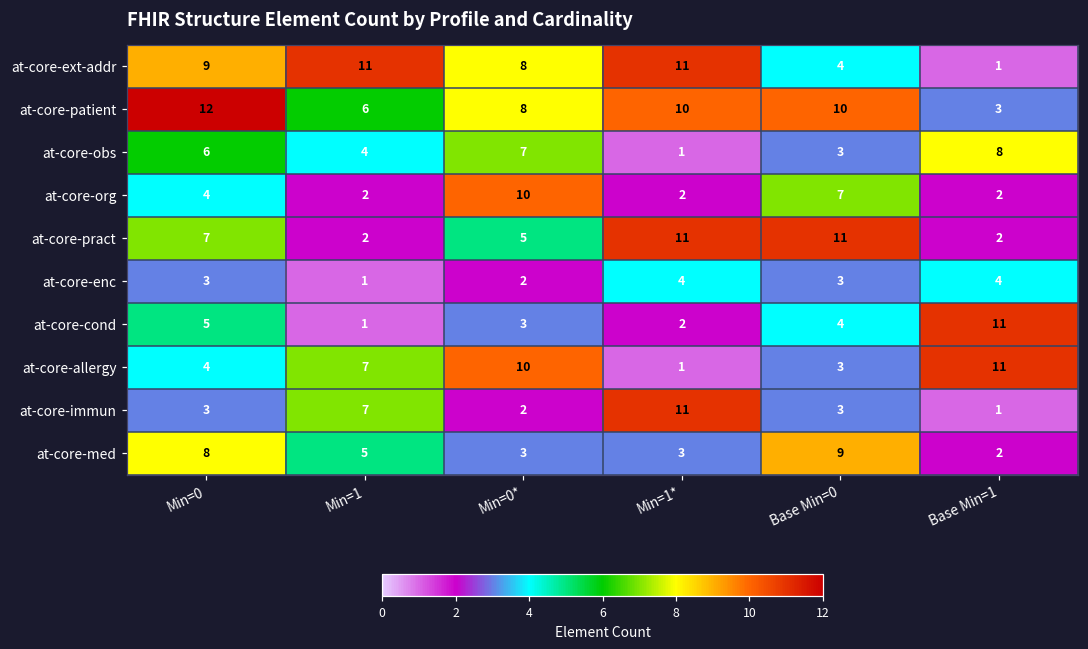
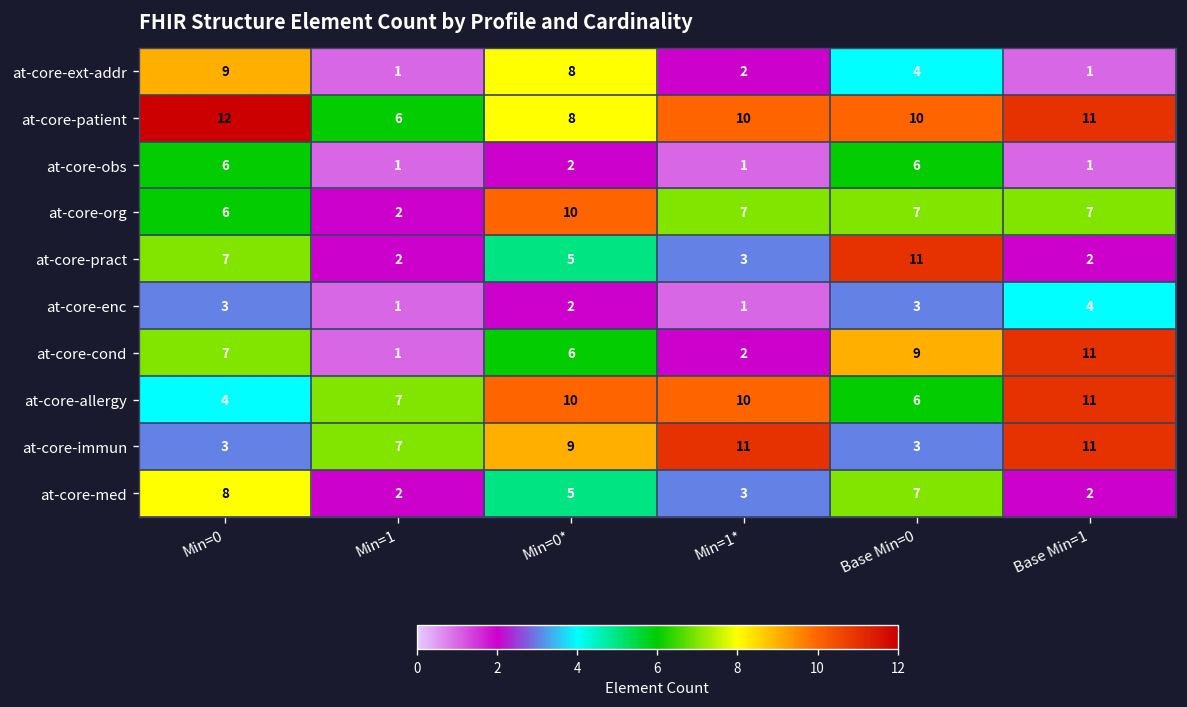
  {
    "at-core-ext-addr": {
      "Min=0": 9,
-     "Min=1": 11,
+     "Min=1": 1,
      "Min=0*": 8,
-     "Min=1*": 11,
+     "Min=1*": 2,
      "Base Min=0": 4,
      "Base Min=1": 1
    },
    "at-core-patient": {
      "Min=0": 12,
      "Min=1": 6,
      "Min=0*": 8,
      "Min=1*": 10,
      "Base Min=0": 10,
-     "Base Min=1": 3
+     "Base Min=1": 11
    },
    "at-core-obs": {
      "Min=0": 6,
-     "Min=1": 4,
-     "Min=0*": 7,
+     "Min=1": 1,
+     "Min=0*": 2,
      "Min=1*": 1,
-     "Base Min=0": 3,
-     "Base Min=1": 8
+     "Base Min=0": 6,
+     "Base Min=1": 1
    },
    "at-core-org": {
-     "Min=0": 4,
+     "Min=0": 6,
      "Min=1": 2,
      "Min=0*": 10,
-     "Min=1*": 2,
+     "Min=1*": 7,
      "Base Min=0": 7,
-     "Base Min=1": 2
+     "Base Min=1": 7
    },
    "at-core-pract": {
      "Min=0": 7,
      "Min=1": 2,
      "Min=0*": 5,
-     "Min=1*": 11,
+     "Min=1*": 3,
      "Base Min=0": 11,
      "Base Min=1": 2
    },
    "at-core-enc": {
      "Min=0": 3,
      "Min=1": 1,
      "Min=0*": 2,
-     "Min=1*": 4,
+     "Min=1*": 1,
      "Base Min=0": 3,
      "Base Min=1": 4
    },
    "at-core-cond": {
-     "Min=0": 5,
+     "Min=0": 7,
      "Min=1": 1,
-     "Min=0*": 3,
+     "Min=0*": 6,
      "Min=1*": 2,
-     "Base Min=0": 4,
+     "Base Min=0": 9,
      "Base Min=1": 11
    },
    "at-core-allergy": {
      "Min=0": 4,
      "Min=1": 7,
      "Min=0*": 10,
-     "Min=1*": 1,
-     "Base Min=0": 3,
+     "Min=1*": 10,
+     "Base Min=0": 6,
      "Base Min=1": 11
    },
    "at-core-immun": {
      "Min=0": 3,
      "Min=1": 7,
-     "Min=0*": 2,
+     "Min=0*": 9,
      "Min=1*": 11,
      "Base Min=0": 3,
-     "Base Min=1": 1
+     "Base Min=1": 11
    },
    "at-core-med": {
      "Min=0": 8,
-     "Min=1": 5,
-     "Min=0*": 3,
+     "Min=1": 2,
+     "Min=0*": 5,
      "Min=1*": 3,
-     "Base Min=0": 9,
+     "Base Min=0": 7,
      "Base Min=1": 2
    }
  }
